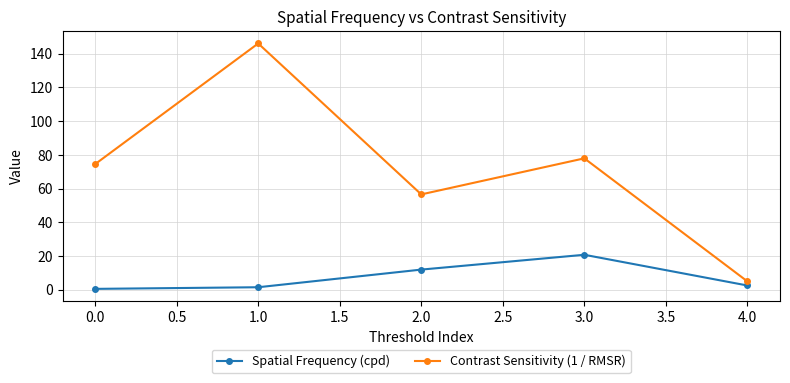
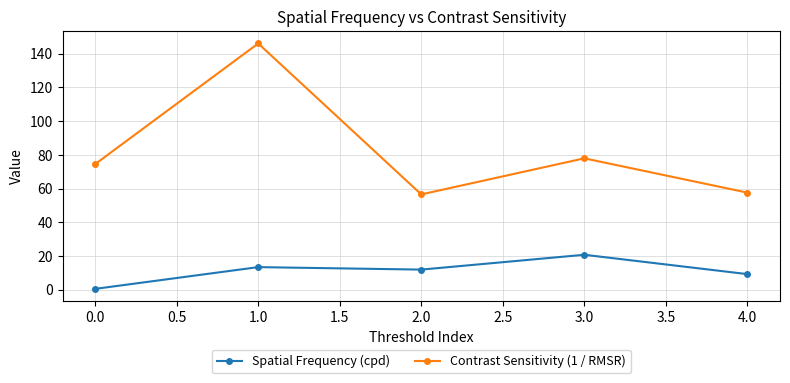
  {
    "Spatial Frequency (cpd)": {
      "0.0": 1,
-     "1.0": 2,
+     "1.0": 13,
      "2.0": 12,
      "3.0": 21,
-     "4.0": 3
+     "4.0": 9
    },
    "Contrast Sensitivity (1 / RMSR)": {
      "0.0": 75,
      "1.0": 146,
      "2.0": 57,
      "3.0": 78,
-     "4.0": 5
+     "4.0": 58
    }
  }
